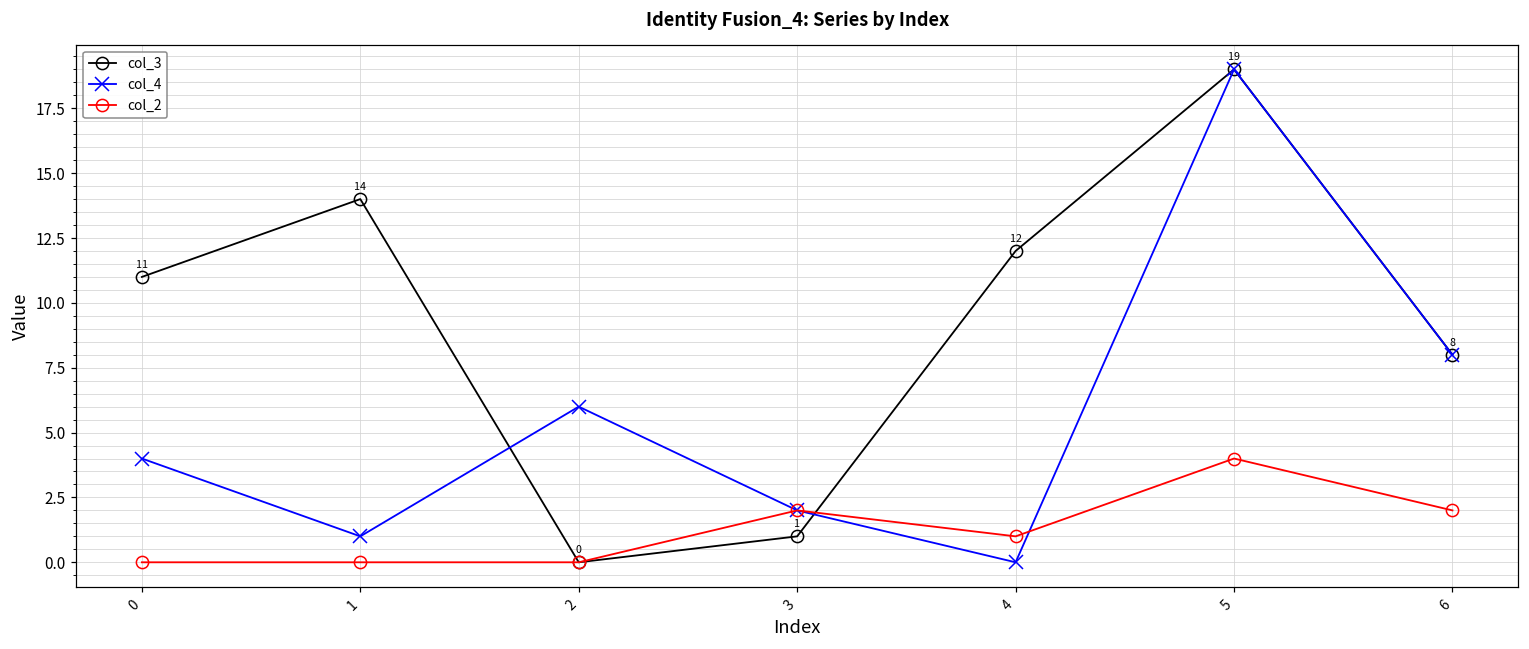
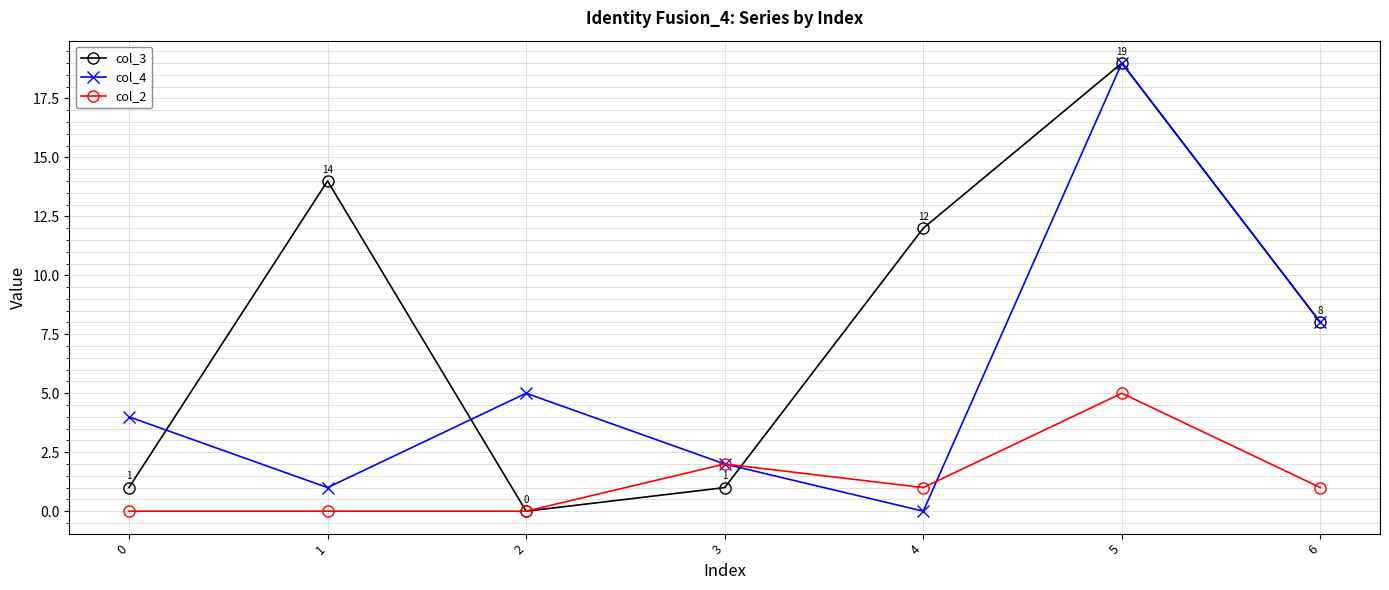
  {
    "col_3": {
-     "0": 11,
+     "0": 1,
      "1": 14,
      "3": 1,
      "4": 12
    },
    "col_4": {
      "0": 4,
      "1": 1,
-     "2": 6,
+     "2": 5,
      "4": 0
    },
    "col_2": {
      "0": 0,
      "1": 0,
      "4": 1,
-     "5": 4,
-     "6": 2
+     "5": 5,
+     "6": 1
    }
  }
